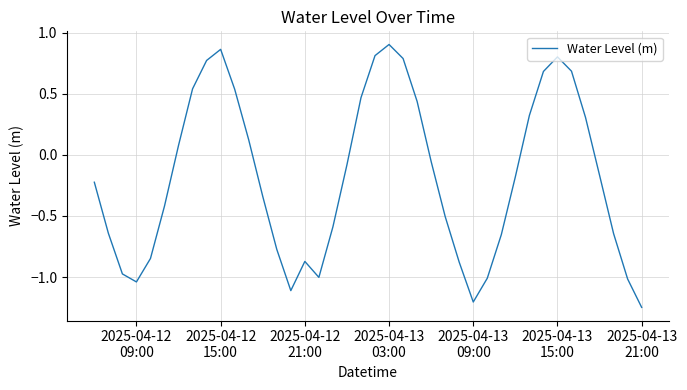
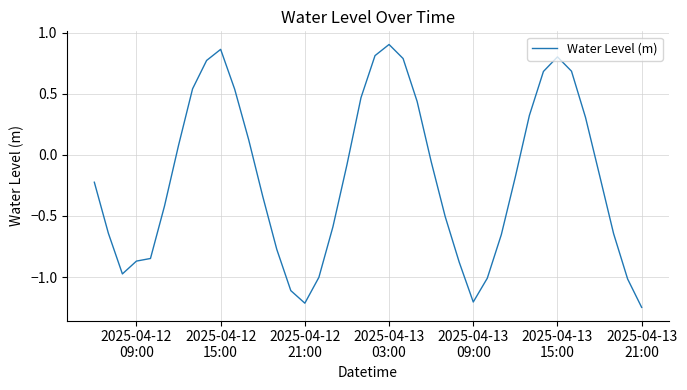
  {
-   "2025-04-12 09:00": -1.04,
+   "2025-04-12 09:00": -0.87,
    "2025-04-12 15:00": 0.86,
-   "2025-04-12 21:00": -0.87,
+   "2025-04-12 21:00": -1.21,
    "2025-04-13 03:00": 0.90,
    "2025-04-13 09:00": -1.20,
    "2025-04-13 21:00": -1.25
  }
